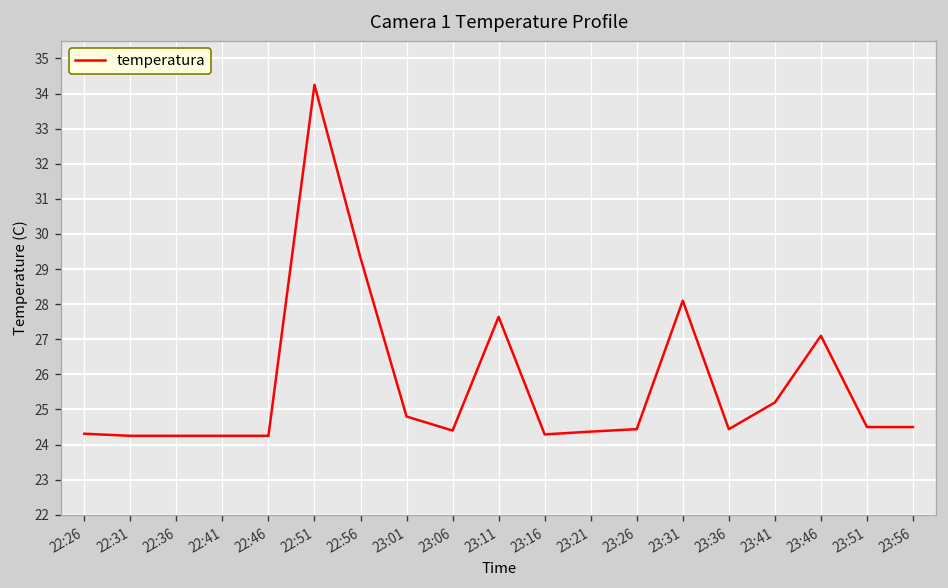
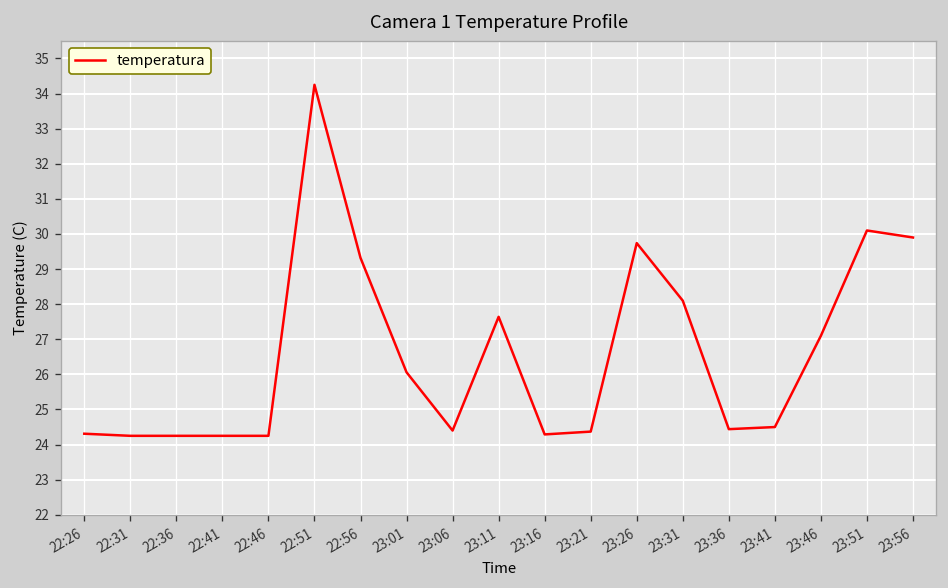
  {
    "22:26": 24.3,
    "22:31": 24.3,
    "22:36": 24.3,
    "22:41": 24.3,
    "22:46": 24.3,
    "22:51": 34.3,
    "22:56": 29.3,
-   "23:01": 24.8,
+   "23:01": 26.1,
    "23:06": 24.4,
    "23:11": 27.6,
    "23:16": 24.3,
    "23:21": 24.4,
-   "23:26": 24.4,
+   "23:26": 29.7,
    "23:31": 28.1,
    "23:36": 24.4,
-   "23:41": 25.2,
+   "23:41": 24.5,
    "23:46": 27.1,
-   "23:51": 24.5,
-   "23:56": 24.5
+   "23:51": 30.1,
+   "23:56": 29.9
  }
